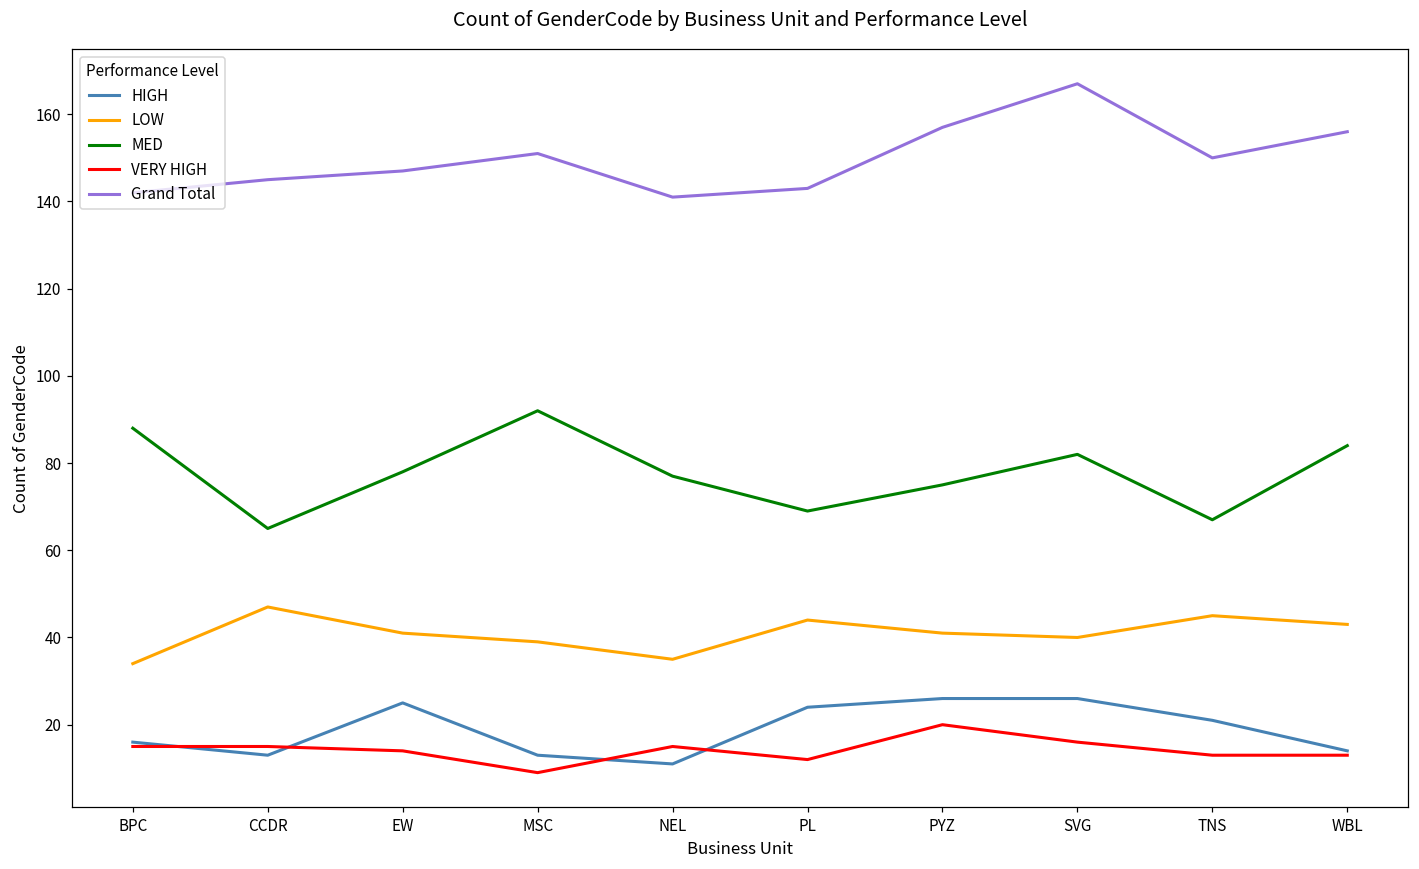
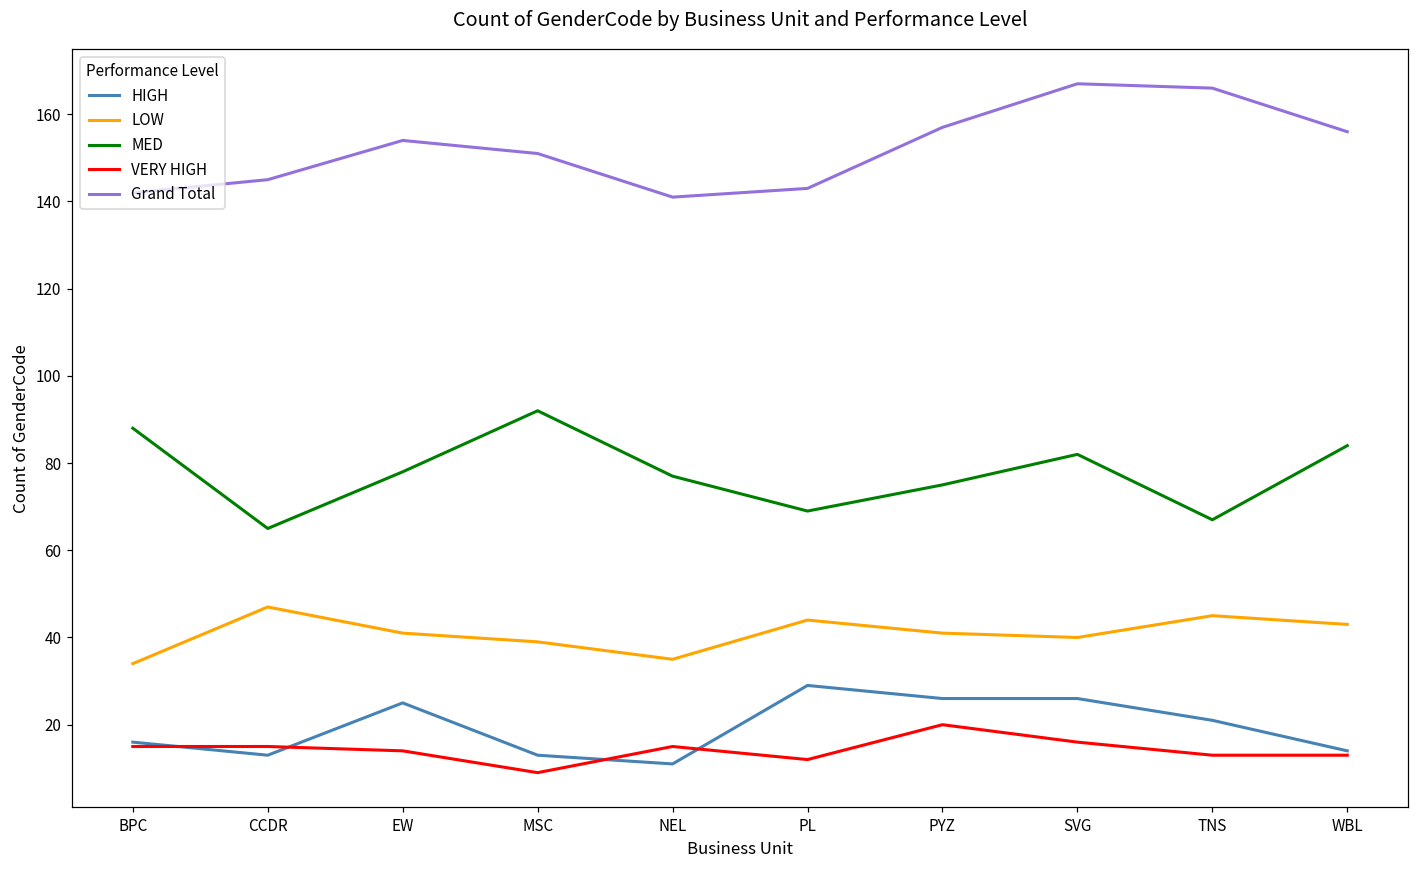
  {
    "HIGH": {
      "BPC": 16,
      "CCDR": 13,
      "EW": 25,
      "MSC": 13,
      "NEL": 11,
-     "PL": 24,
+     "PL": 29,
      "PYZ": 26,
      "SVG": 26,
      "TNS": 21,
      "WBL": 14
    },
    "LOW": {
      "BPC": 34,
      "CCDR": 47,
      "EW": 41,
      "MSC": 39,
      "NEL": 35,
      "PL": 44,
      "PYZ": 41,
      "SVG": 40,
      "TNS": 45,
      "WBL": 43
    },
    "MED": {
      "BPC": 88,
      "CCDR": 65,
      "EW": 78,
      "MSC": 92,
      "NEL": 77,
      "PL": 69,
      "PYZ": 75,
      "SVG": 82,
      "TNS": 67,
      "WBL": 84
    },
    "VERY HIGH": {
      "BPC": 15,
      "CCDR": 15,
      "EW": 14,
      "MSC": 9,
      "NEL": 15,
      "PL": 12,
      "PYZ": 20,
      "SVG": 16,
      "TNS": 13,
      "WBL": 13
    },
    "Grand Total": {
      "CCDR": 145,
-     "EW": 147,
+     "EW": 154,
      "MSC": 151,
      "NEL": 141,
      "PL": 143,
      "PYZ": 157,
      "SVG": 167,
-     "TNS": 150,
+     "TNS": 166,
      "WBL": 156
    }
  }
